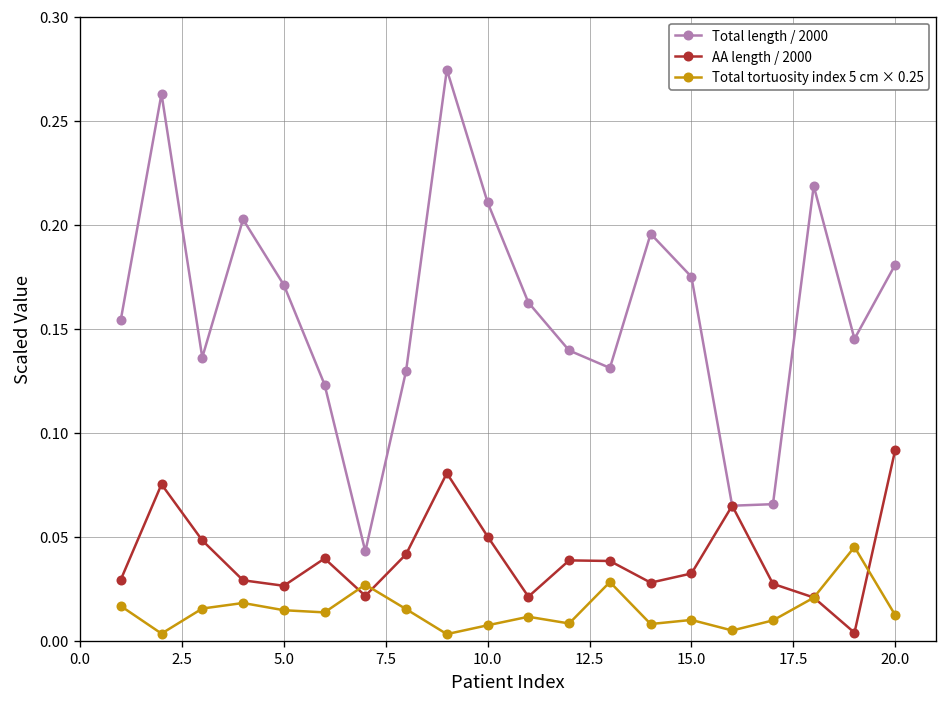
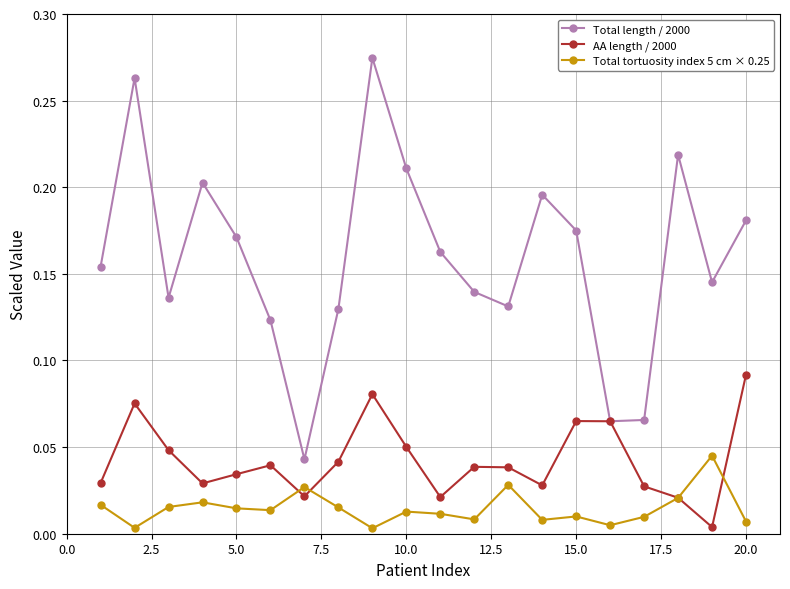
  {
    "Total length / 2000": {
      "5.0": 0.171,
      "10.0": 0.211,
      "15.0": 0.175,
      "20.0": 0.181
    },
    "AA length / 2000": {
-     "5.0": 0.026,
+     "5.0": 0.034,
      "10.0": 0.050,
-     "15.0": 0.032,
+     "15.0": 0.065,
      "20.0": 0.092
    },
    "Total tortuosity index 5 cm × 0.25": {
      "5.0": 0.015,
-     "10.0": 0.007,
+     "10.0": 0.013,
      "15.0": 0.010,
-     "20.0": 0.012
+     "20.0": 0.007
    }
  }
